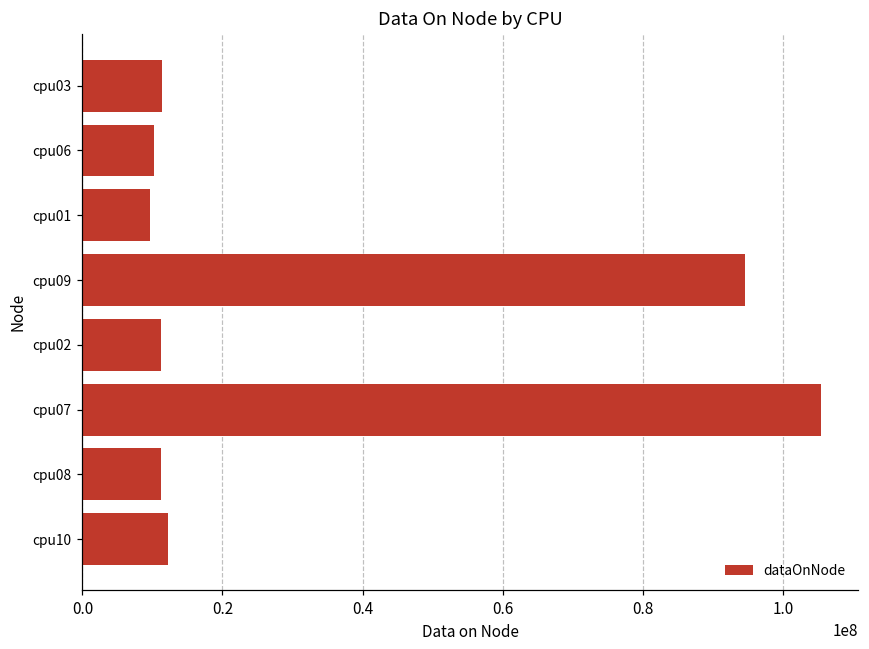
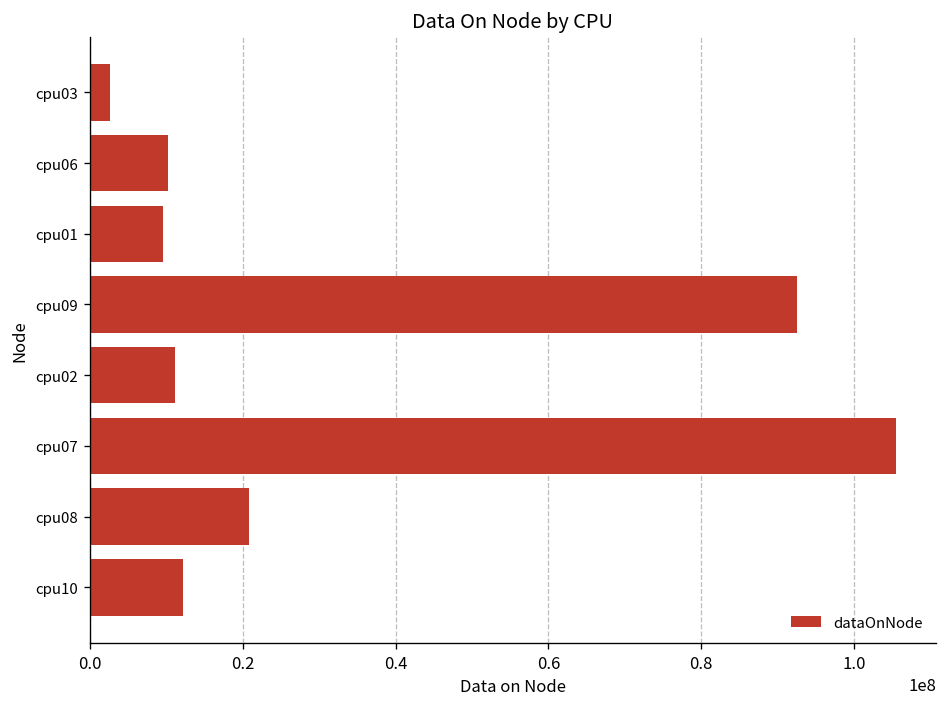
  {
-   "cpu03": 11000000,
+   "cpu03": 3000000,
    "cpu06": 10000000,
    "cpu01": 10000000,
-   "cpu09": 95000000,
+   "cpu09": 93000000,
    "cpu02": 11000000,
    "cpu07": 105000000,
-   "cpu08": 11000000,
+   "cpu08": 21000000,
    "cpu10": 12000000
  }
